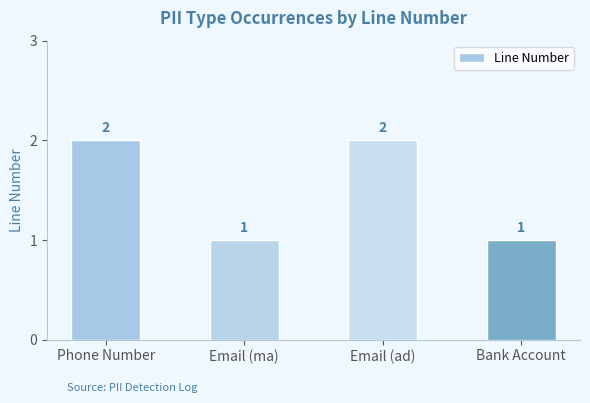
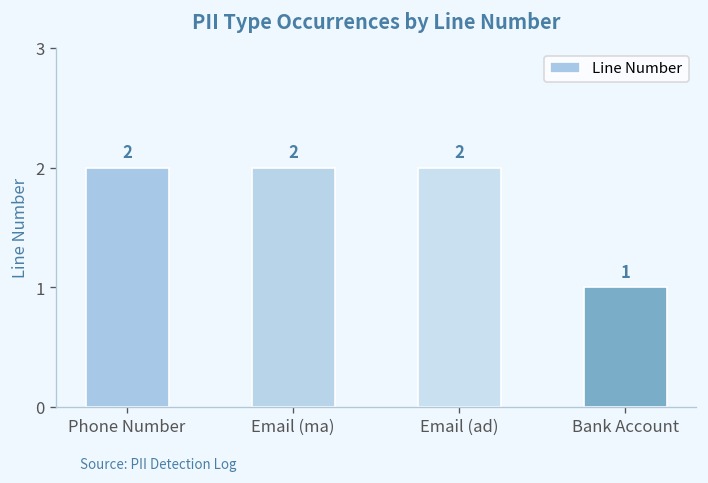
  {
    "Phone Number": 2,
-   "Email (ma)": 1,
+   "Email (ma)": 2,
    "Email (ad)": 2,
    "Bank Account": 1
  }
